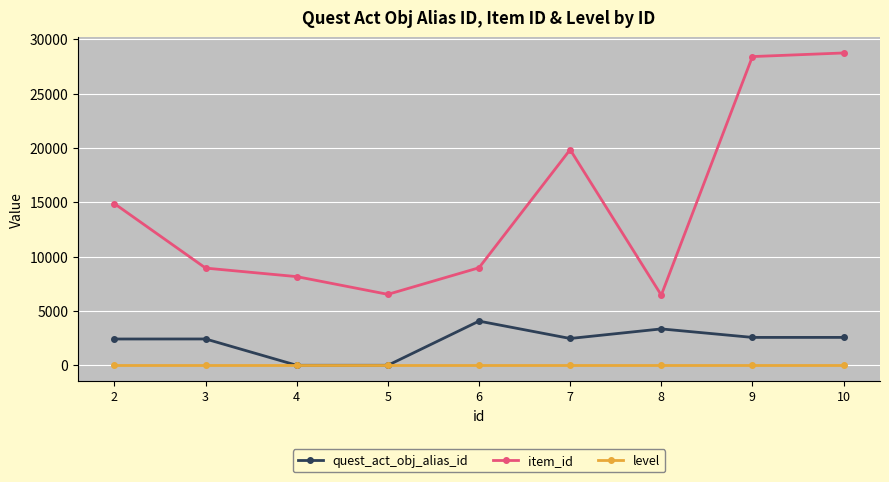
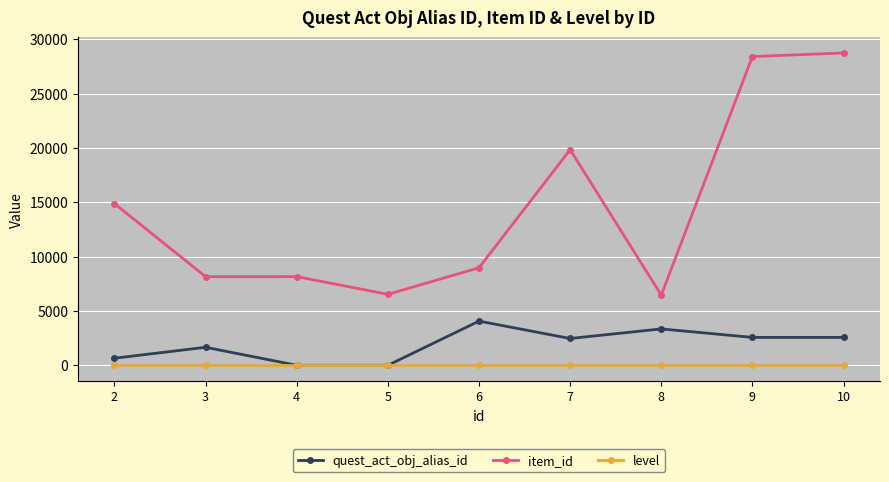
  {
    "quest_act_obj_alias_id": {
-     "2": 2400,
-     "3": 2400,
+     "2": 700,
+     "3": 1700,
      "6": 4100,
      "7": 2500,
      "8": 3300,
      "9": 2600,
      "10": 2600
    },
    "item_id": {
      "2": 14900,
-     "3": 8900,
+     "3": 8200,
      "4": 8200,
      "5": 6500,
      "6": 9000,
      "7": 19900,
      "8": 6500,
      "9": 28400,
      "10": 28800
    },
    "level": {
      "2": 100,
      "3": 100,
      "6": 100,
      "7": 100,
      "8": 100,
      "9": 100,
      "10": 100
    }
  }
